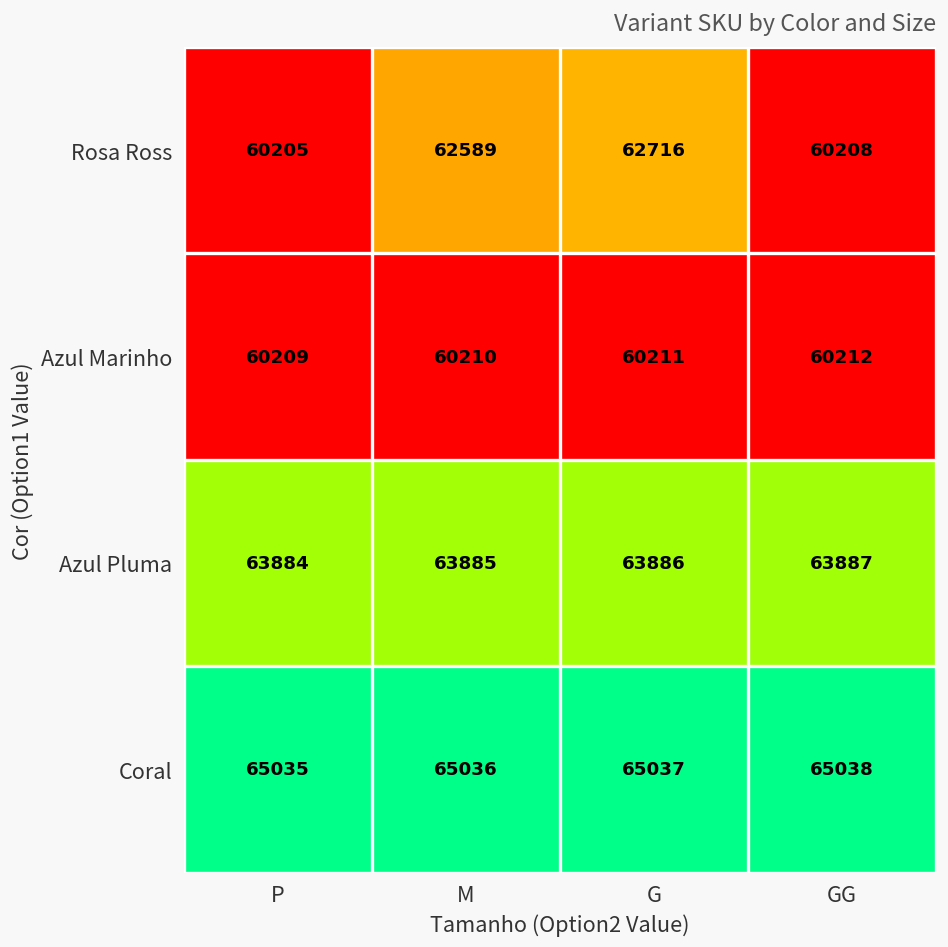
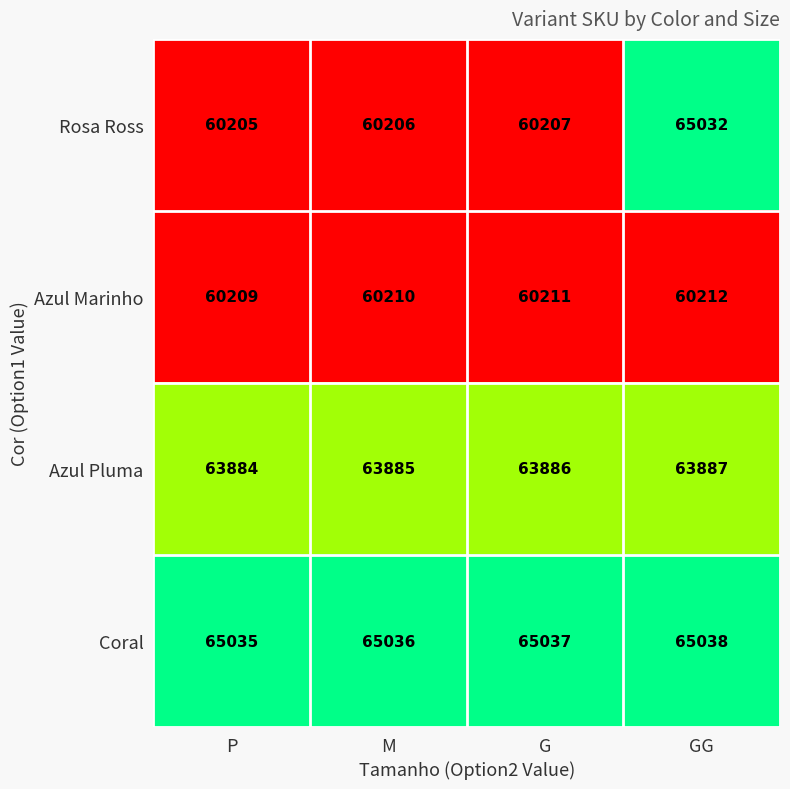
  {
    "Rosa Ross": {
      "P": 60205,
-     "M": 62589,
-     "G": 62716,
-     "GG": 60208
+     "M": 60206,
+     "G": 60207,
+     "GG": 65032
    },
    "Azul Marinho": {
      "P": 60209,
      "M": 60210,
      "G": 60211,
      "GG": 60212
    },
    "Azul Pluma": {
      "P": 63884,
      "M": 63885,
      "G": 63886,
      "GG": 63887
    },
    "Coral": {
      "P": 65035,
      "M": 65036,
      "G": 65037,
      "GG": 65038
    }
  }
